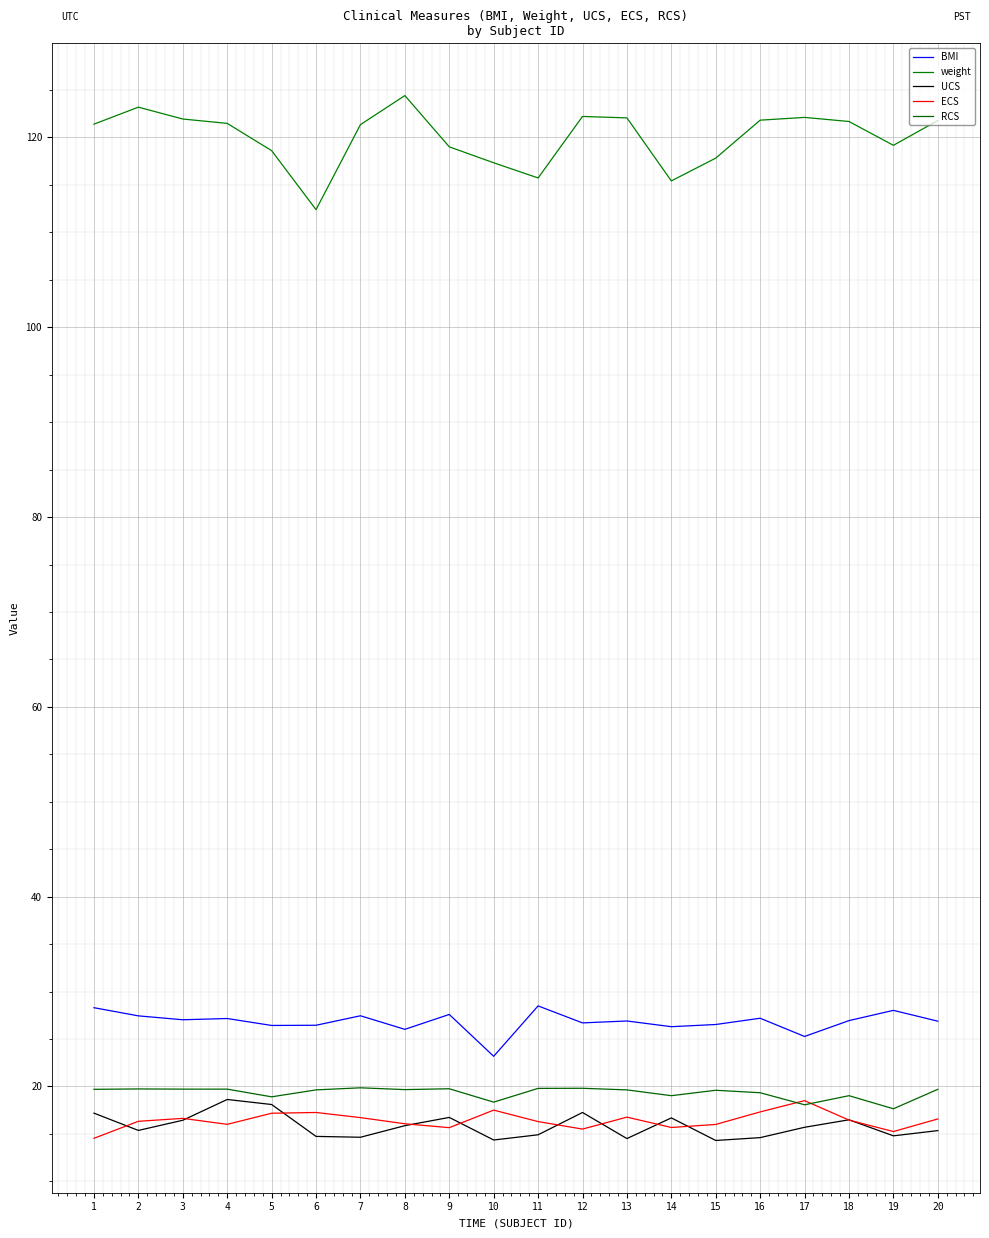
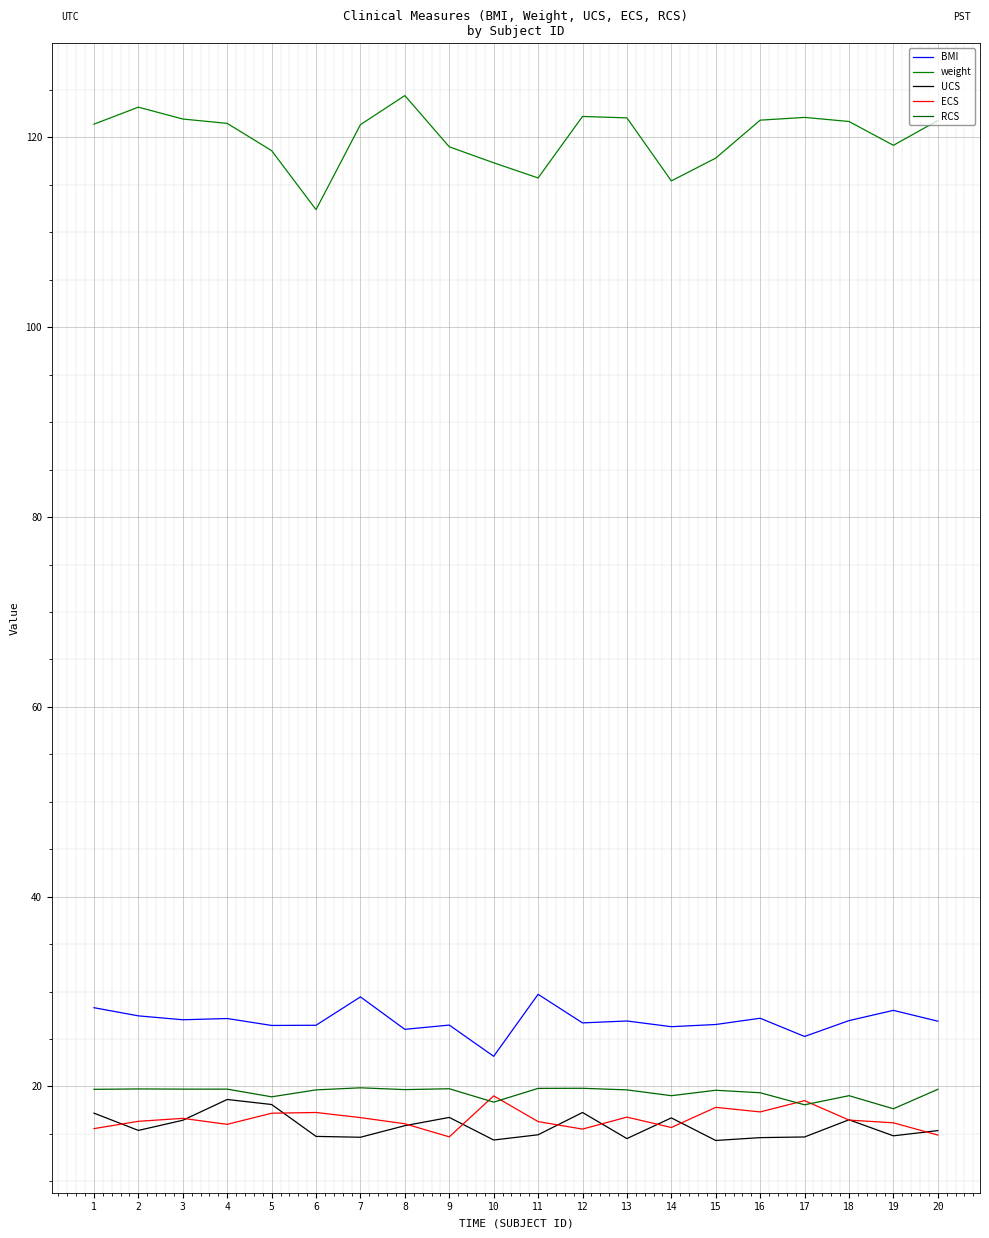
  {
    "BMI": {
      "1": 28,
      "2": 27,
      "3": 27,
      "4": 27,
      "5": 26,
      "6": 26,
-     "7": 27,
+     "7": 29,
      "8": 26,
-     "9": 28,
+     "9": 26,
      "10": 23,
-     "11": 28,
+     "11": 30,
      "12": 27,
      "13": 27,
      "14": 26,
      "15": 27,
      "16": 27,
      "17": 25,
      "18": 27,
      "19": 28,
      "20": 27
    },
    "UCS": {
      "1": 17,
      "2": 15,
      "4": 19,
      "5": 18,
      "6": 15,
      "7": 15,
      "9": 17,
      "10": 14,
      "11": 15,
      "12": 17,
      "13": 15,
      "14": 17,
      "15": 14,
      "16": 15,
-     "17": 16,
+     "17": 15,
      "19": 15,
      "20": 15
    },
    "ECS": {
-     "1": 15,
+     "1": 16,
      "2": 16,
      "4": 16,
      "5": 17,
      "6": 17,
      "7": 17,
-     "9": 16,
-     "10": 18,
+     "9": 15,
+     "10": 19,
      "11": 16,
      "12": 16,
      "13": 17,
      "14": 16,
-     "15": 16,
+     "15": 18,
      "16": 17,
      "17": 19,
-     "19": 15,
-     "20": 17
+     "19": 16,
+     "20": 15
    }
  }
